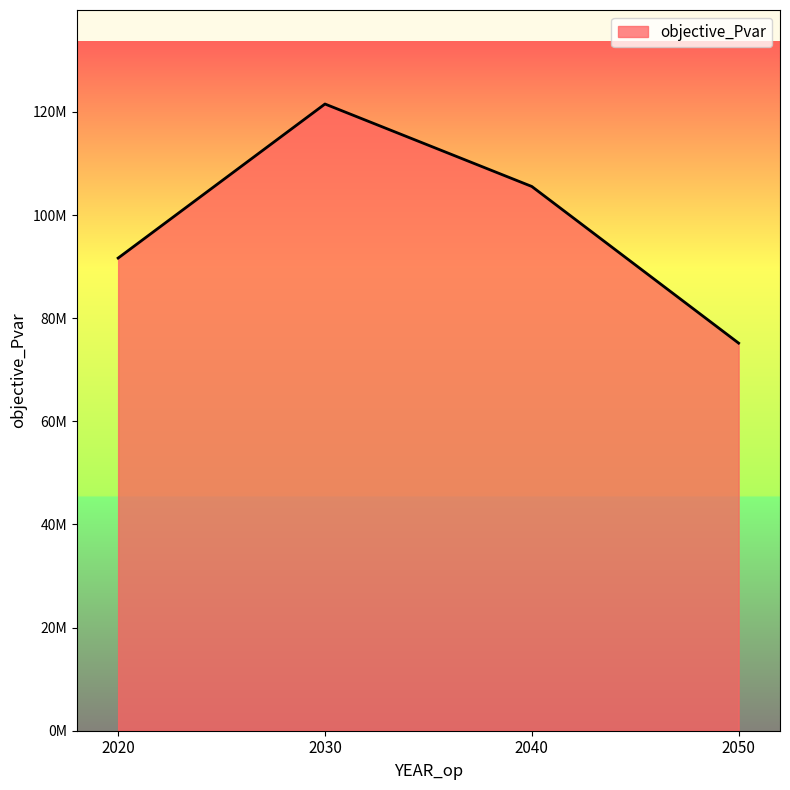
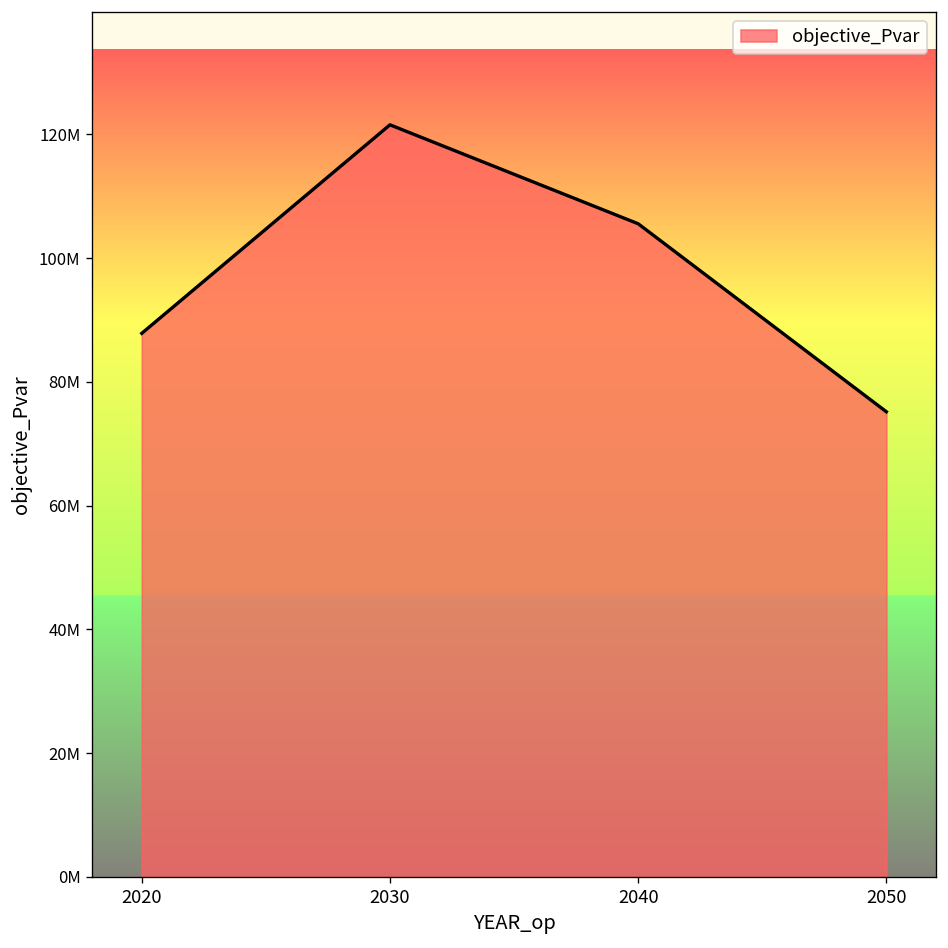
  {
-   "2020": 92000000,
+   "2020": 88000000,
    "2030": 122000000,
    "2040": 106000000,
    "2050": 75000000
  }
